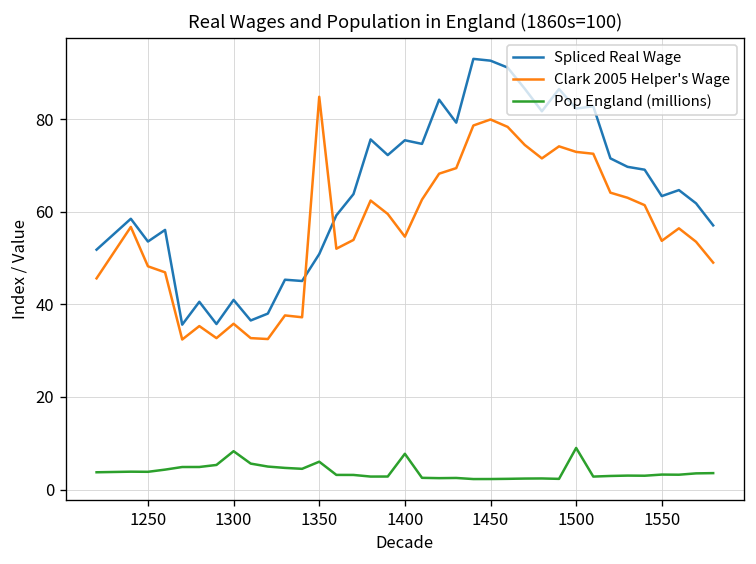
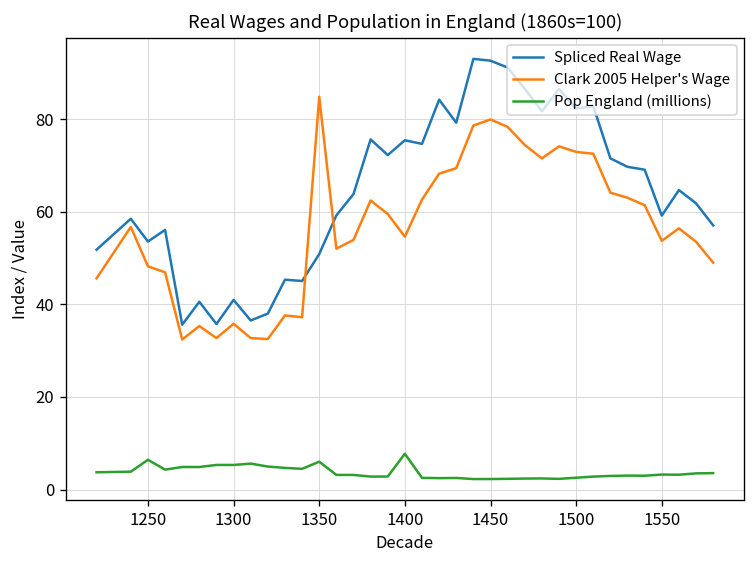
  {
    "Spliced Real Wage": {
      "1250": 54,
      "1300": 41,
      "1350": 51,
      "1400": 75,
      "1450": 93,
-     "1550": 63
+     "1550": 59
    },
    "Clark 2005 Helper's Wage": {
      "1250": 48,
      "1300": 36,
      "1350": 85,
      "1400": 55,
      "1450": 80,
      "1500": 73,
      "1550": 54
    },
    "Pop England (millions)": {
-     "1250": 4,
-     "1300": 8,
+     "1250": 6,
+     "1300": 5,
      "1350": 6,
      "1400": 8,
      "1450": 2,
-     "1500": 9,
+     "1500": 3,
      "1550": 3
    }
  }
